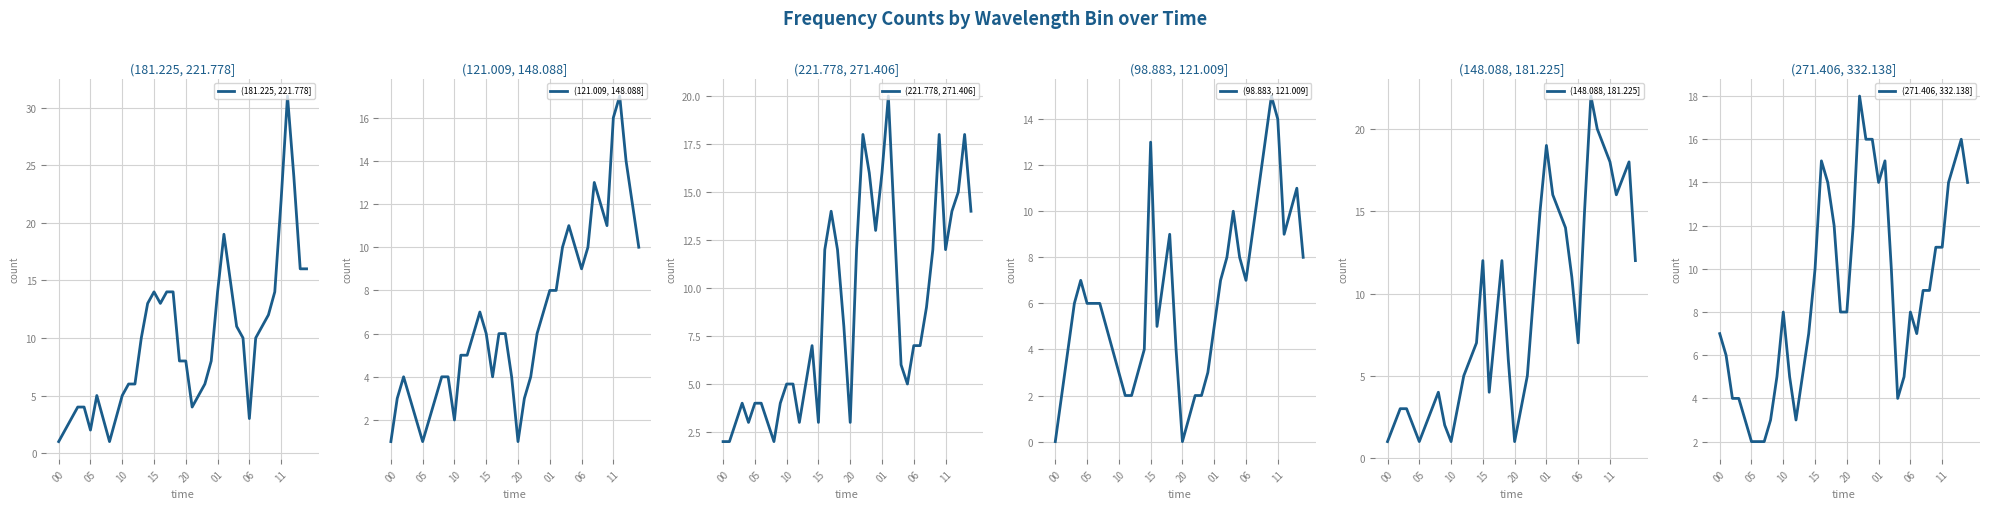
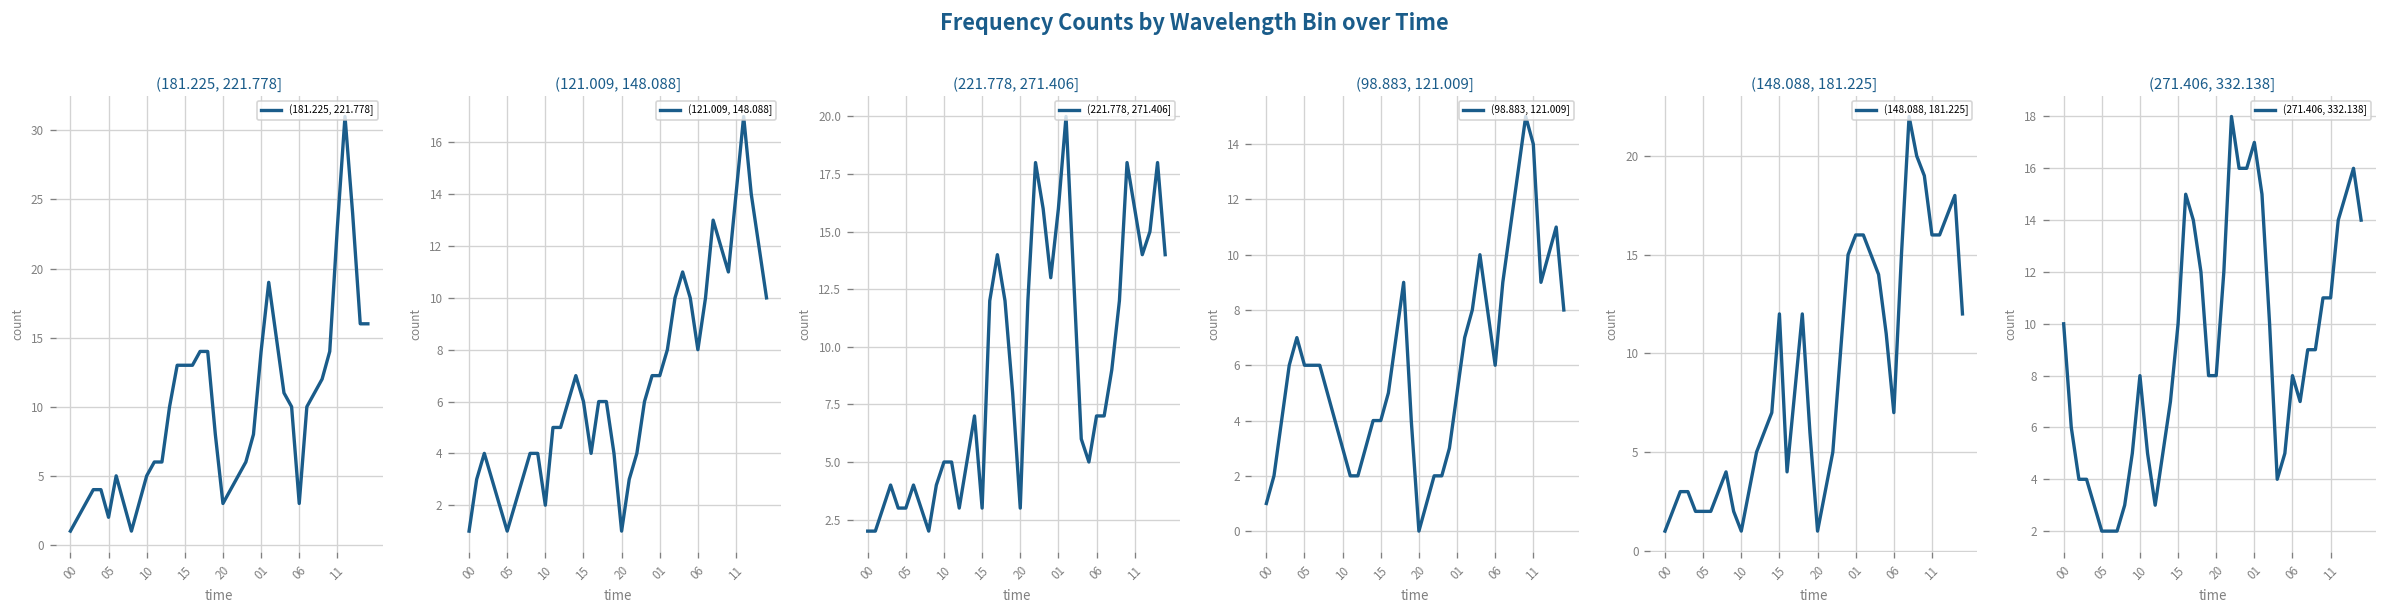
  {
    "(181.225, 221.778]": {
      "00": 1,
      "05": 2,
      "10": 5,
-     "15": 14,
-     "20": 8,
+     "15": 13,
+     "20": 3,
      "01": 14,
      "06": 3,
-     "11": 22
+     "11": 23
    },
    "(121.009, 148.088]": {
      "00": 1,
      "05": 1,
      "10": 2,
      "15": 6,
      "20": 1,
-     "01": 8,
-     "06": 9,
-     "11": 16
+     "01": 7,
+     "06": 8,
+     "11": 14
    },
    "(221.778, 271.406]": {
      "00": 2,
-     "05": 4,
+     "05": 3,
      "10": 5,
      "15": 3,
      "20": 3,
      "01": 16,
      "06": 7,
-     "11": 12
+     "11": 16
    },
    "(98.883, 121.009]": {
-     "00": 0,
+     "00": 1,
      "05": 6,
      "10": 3,
-     "15": 13,
+     "15": 4,
      "20": 0,
      "01": 5,
-     "06": 7,
+     "06": 6,
      "11": 14
    },
    "(148.088, 181.225]": {
      "00": 1,
-     "05": 1,
+     "05": 2,
      "10": 1,
      "15": 12,
      "20": 1,
-     "01": 19,
+     "01": 16,
      "06": 7,
-     "11": 18
+     "11": 16
    },
    "(271.406, 332.138]": {
-     "00": 7,
+     "00": 10,
      "05": 2,
      "10": 8,
      "15": 10,
      "20": 8,
-     "01": 14,
+     "01": 17,
      "06": 8,
      "11": 11
    }
  }
